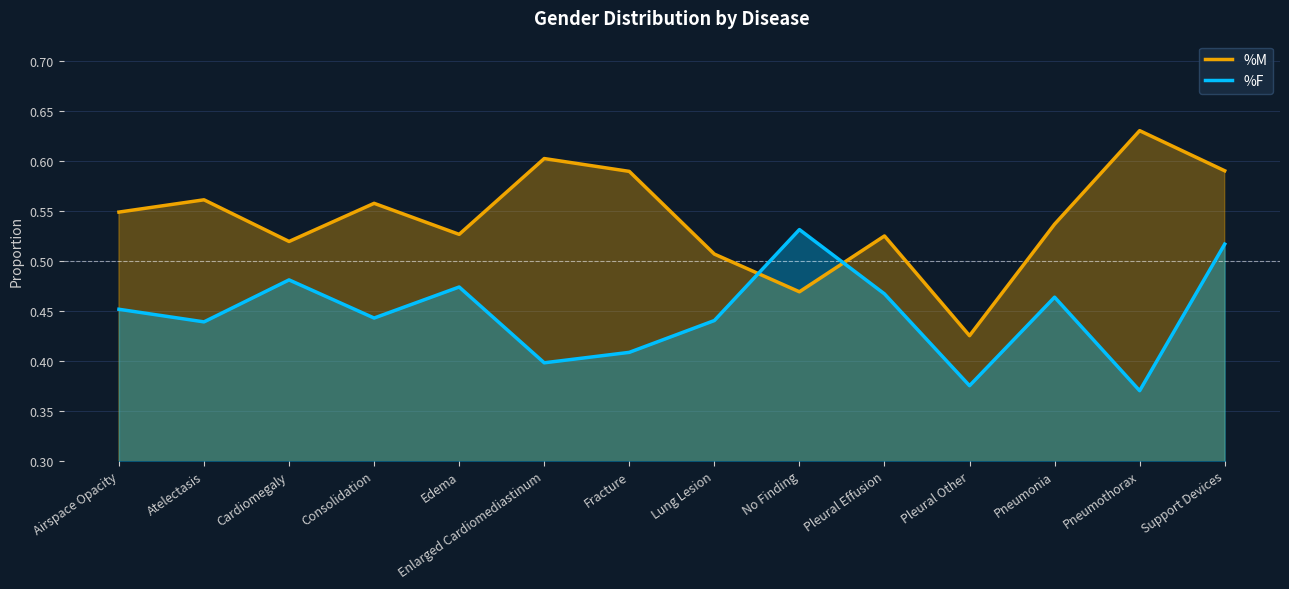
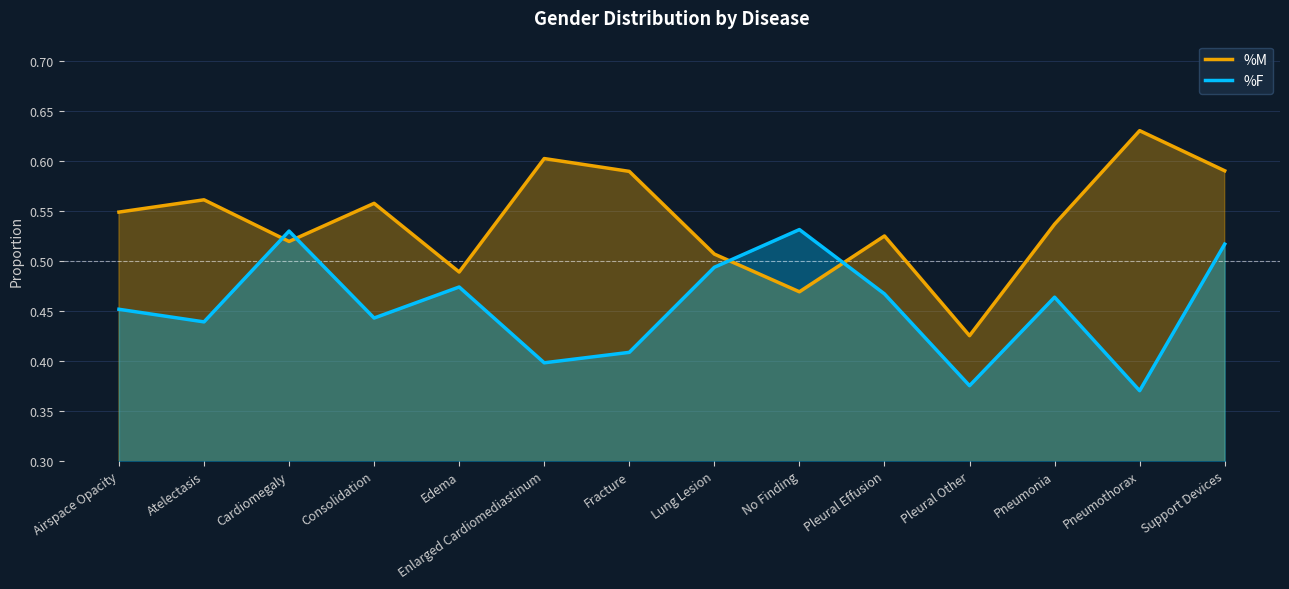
  {
    "%M": {
      "Airspace Opacity": 0.55,
      "Atelectasis": 0.56,
      "Cardiomegaly": 0.52,
      "Consolidation": 0.56,
-     "Edema": 0.53,
+     "Edema": 0.49,
      "Enlarged Cardiomediastinum": 0.60,
      "Fracture": 0.59,
      "Lung Lesion": 0.51,
      "No Finding": 0.47,
      "Pleural Effusion": 0.52,
      "Pleural Other": 0.43,
      "Pneumonia": 0.54,
      "Pneumothorax": 0.63,
      "Support Devices": 0.59
    },
    "%F": {
      "Airspace Opacity": 0.45,
      "Atelectasis": 0.44,
-     "Cardiomegaly": 0.48,
+     "Cardiomegaly": 0.53,
      "Consolidation": 0.44,
      "Edema": 0.47,
      "Enlarged Cardiomediastinum": 0.40,
      "Fracture": 0.41,
-     "Lung Lesion": 0.44,
+     "Lung Lesion": 0.49,
      "No Finding": 0.53,
      "Pleural Effusion": 0.47,
      "Pleural Other": 0.38,
      "Pneumonia": 0.46,
      "Pneumothorax": 0.37,
      "Support Devices": 0.52
    }
  }
